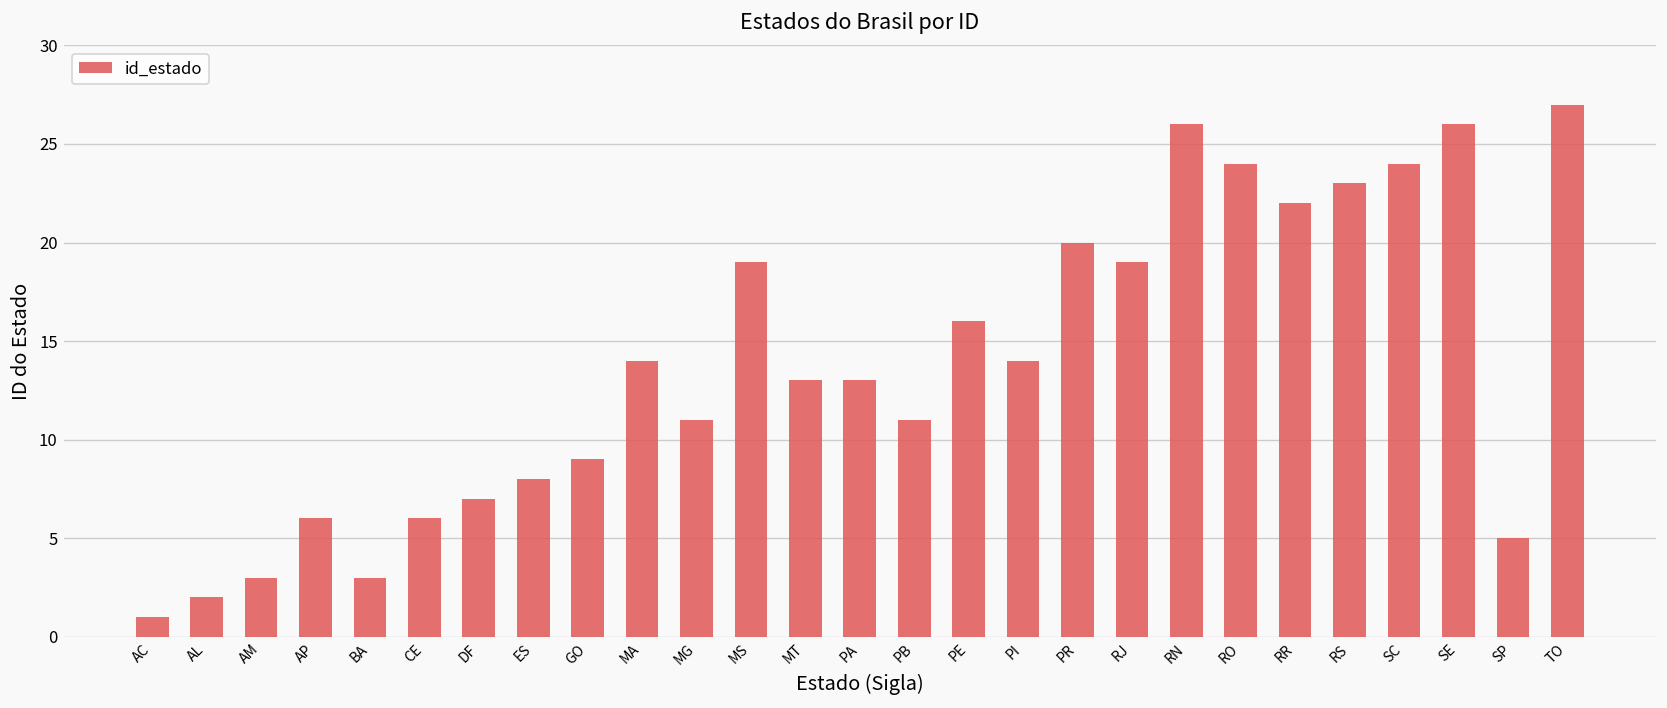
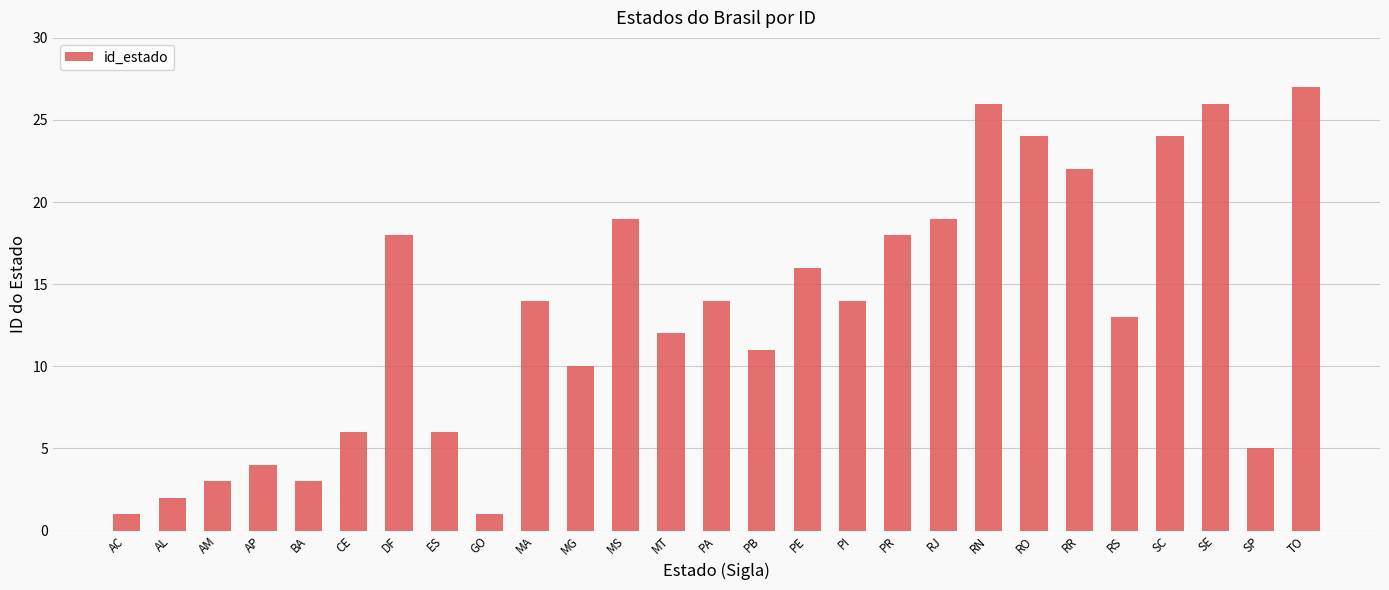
  {
    "AC": 1,
    "AL": 2,
    "AM": 3,
-   "AP": 6,
+   "AP": 4,
    "BA": 3,
    "CE": 6,
-   "DF": 7,
-   "ES": 8,
-   "GO": 9,
+   "DF": 18,
+   "ES": 6,
+   "GO": 1,
    "MA": 14,
-   "MG": 11,
+   "MG": 10,
    "MS": 19,
-   "MT": 13,
-   "PA": 13,
+   "MT": 12,
+   "PA": 14,
    "PB": 11,
    "PE": 16,
    "PI": 14,
-   "PR": 20,
+   "PR": 18,
    "RJ": 19,
    "RN": 26,
    "RO": 24,
    "RR": 22,
-   "RS": 23,
+   "RS": 13,
    "SC": 24,
    "SE": 26,
    "SP": 5,
    "TO": 27
  }
